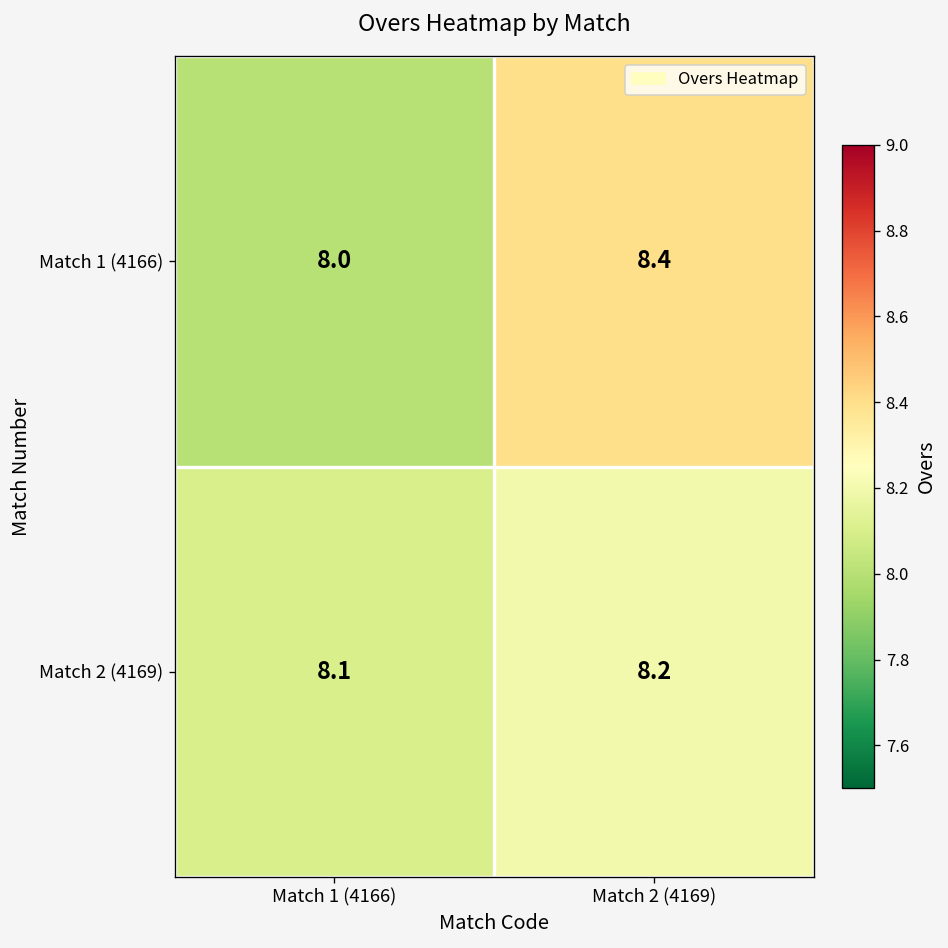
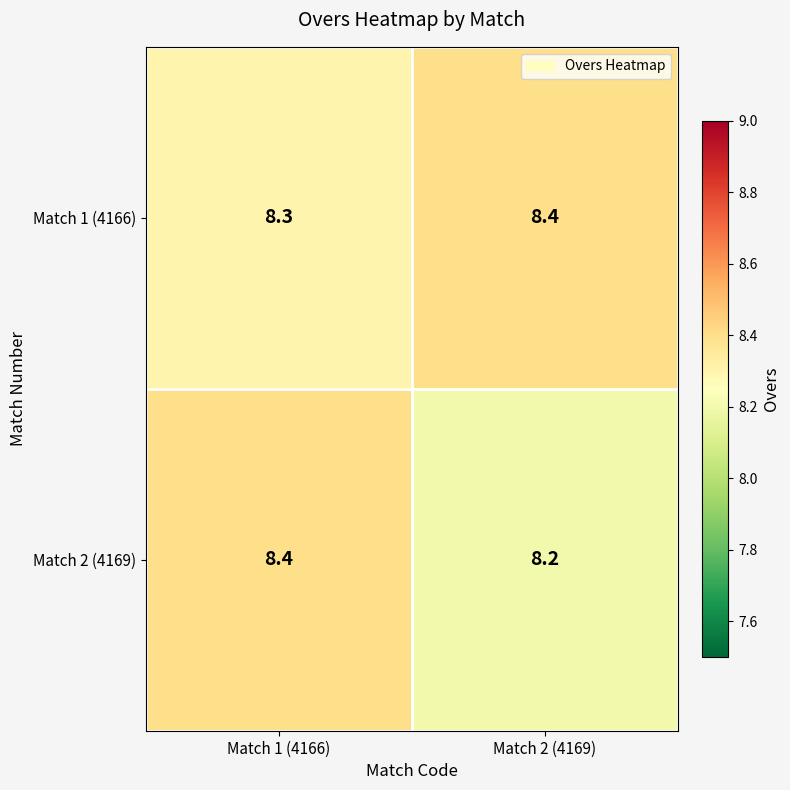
  {
    "Match 1 (4166)": {
-     "Match 1 (4166)": 8.0,
+     "Match 1 (4166)": 8.3,
      "Match 2 (4169)": 8.4
    },
    "Match 2 (4169)": {
-     "Match 1 (4166)": 8.1,
+     "Match 1 (4166)": 8.4,
      "Match 2 (4169)": 8.2
    }
  }
